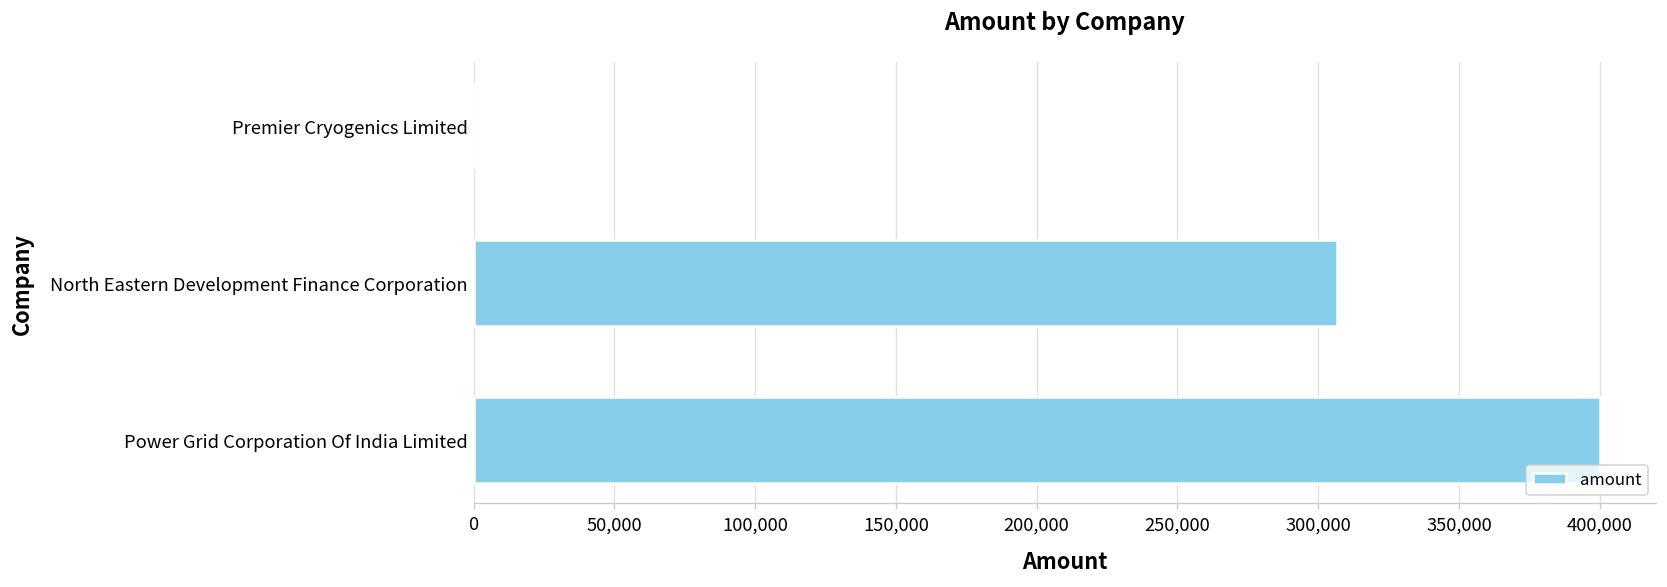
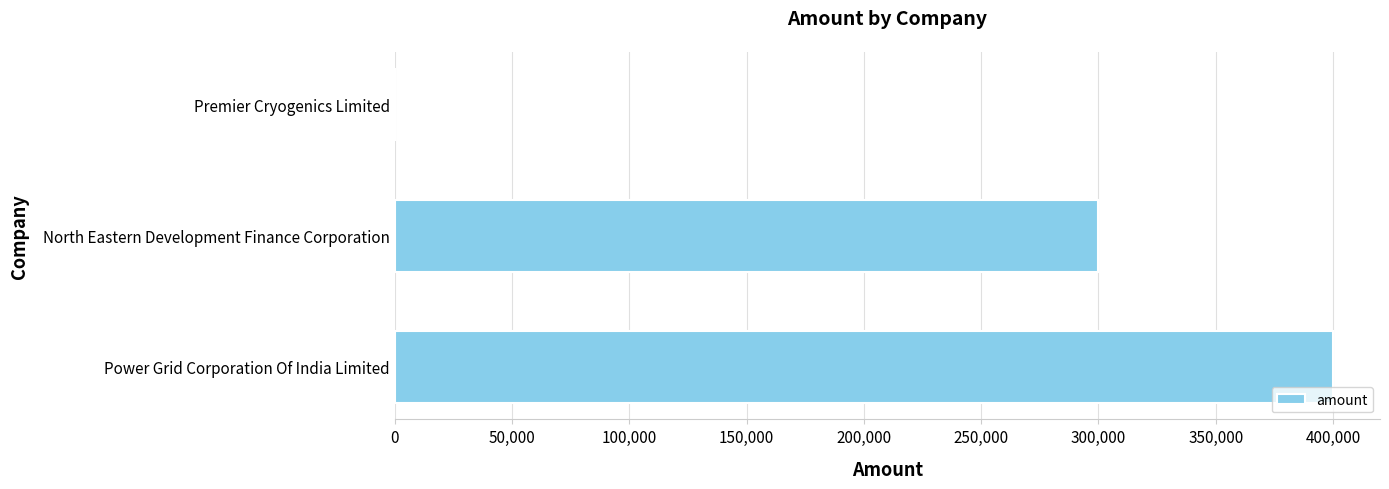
  {
    "Premier Cryogenics Limited": "0",
-   "North Eastern Development Finance Corporation": "307,000",
+   "North Eastern Development Finance Corporation": "300,000",
    "Power Grid Corporation Of India Limited": "400,000"
  }
